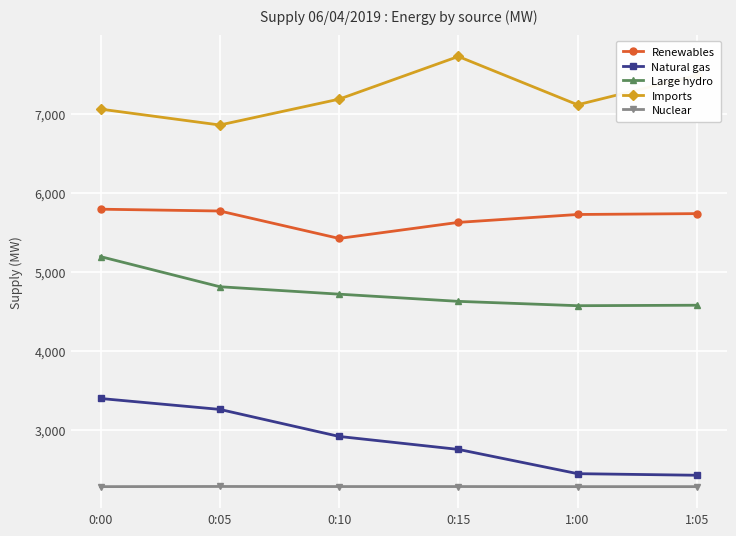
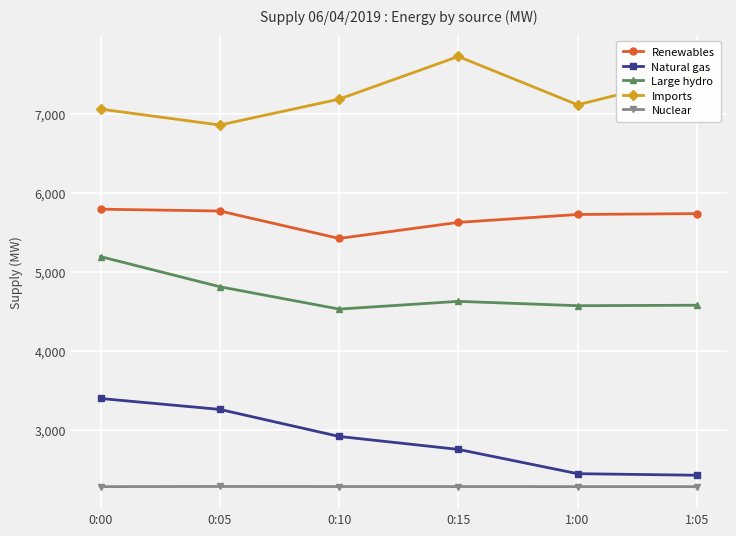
  {
    "Renewables": {
      "0:00": "5,800",
      "0:05": "5,800",
      "0:10": "5,400",
      "0:15": "5,600",
      "1:00": "5,700",
      "1:05": "5,700"
    },
    "Natural gas": {
      "0:00": "3,400",
      "0:05": "3,300",
      "0:10": "2,900",
      "0:15": "2,800",
      "1:00": "2,400",
      "1:05": "2,400"
    },
    "Large hydro": {
      "0:00": "5,200",
      "0:05": "4,800",
-     "0:10": "4,700",
+     "0:10": "4,500",
      "0:15": "4,600",
      "1:00": "4,600",
      "1:05": "4,600"
    },
    "Imports": {
      "0:00": "7,100",
      "0:05": "6,900",
      "0:10": "7,200",
      "0:15": "7,700",
      "1:00": "7,100"
    },
    "Nuclear": {
      "0:00": "2,300",
      "0:05": "2,300",
      "0:10": "2,300",
      "0:15": "2,300",
      "1:00": "2,300",
      "1:05": "2,300"
    }
  }
